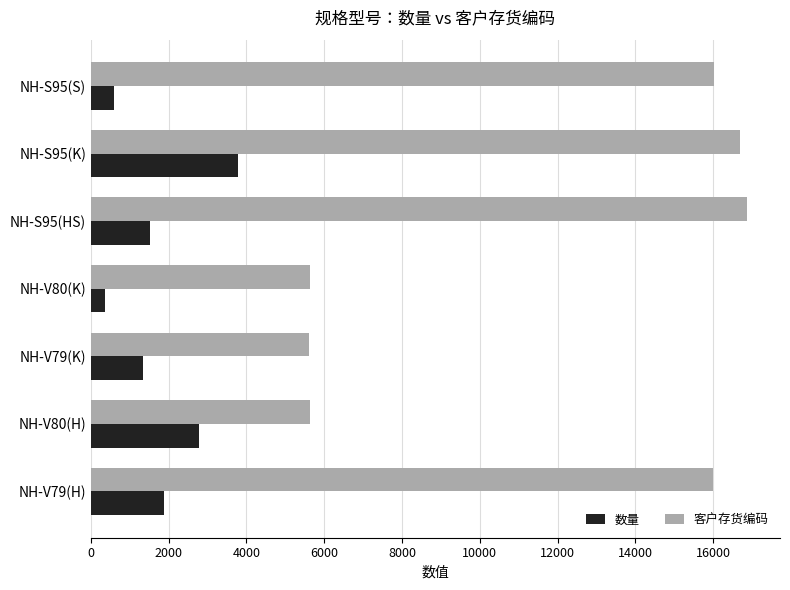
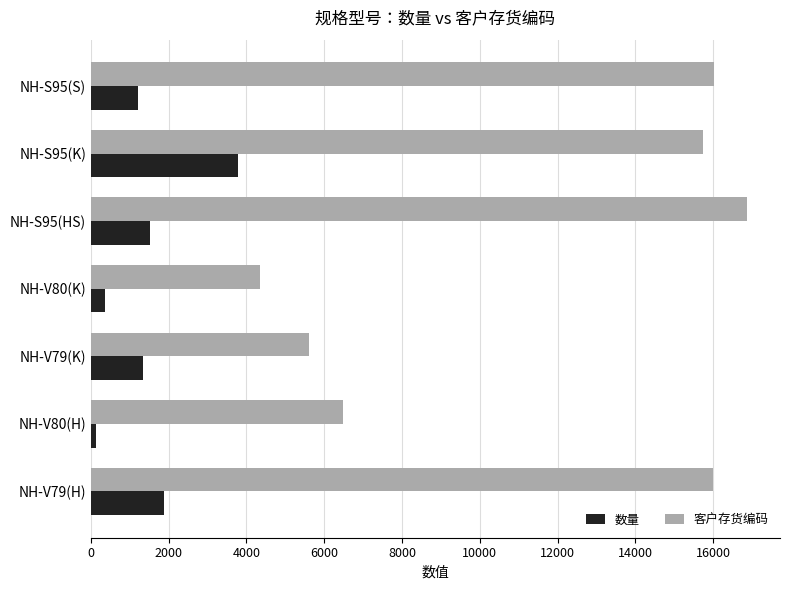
  {
    "数量": {
-     "NH-S95(S)": 600,
+     "NH-S95(S)": 1200,
      "NH-S95(K)": 3800,
      "NH-S95(HS)": 1500,
      "NH-V80(K)": 400,
      "NH-V79(K)": 1300,
-     "NH-V80(H)": 2800,
+     "NH-V80(H)": 100,
      "NH-V79(H)": 1900
    },
    "客户存货编码": {
      "NH-S95(S)": 16000,
-     "NH-S95(K)": 16700,
+     "NH-S95(K)": 15700,
      "NH-S95(HS)": 16900,
-     "NH-V80(K)": 5600,
+     "NH-V80(K)": 4300,
      "NH-V79(K)": 5600,
-     "NH-V80(H)": 5600,
+     "NH-V80(H)": 6500,
      "NH-V79(H)": 16000
    }
  }
